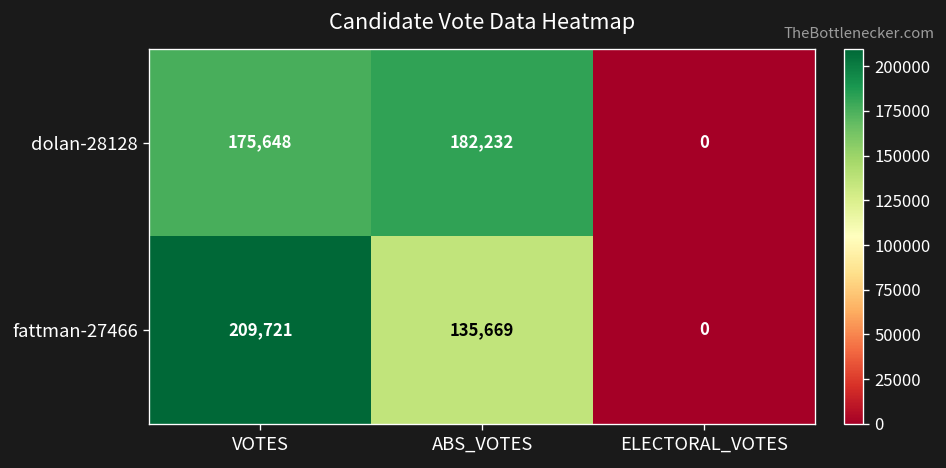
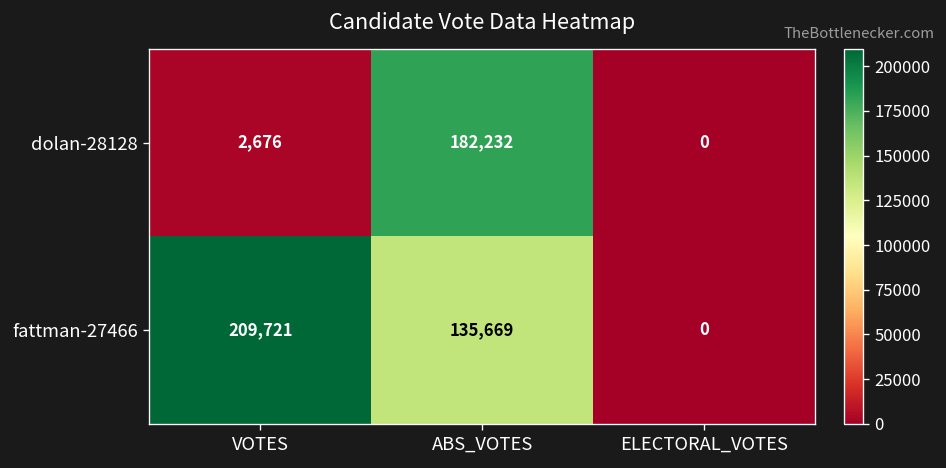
  {
    "dolan-28128": {
-     "VOTES": "175,648",
+     "VOTES": "2,676",
      "ABS_VOTES": "182,232",
      "ELECTORAL_VOTES": "0"
    },
    "fattman-27466": {
      "VOTES": "209,721",
      "ABS_VOTES": "135,669",
      "ELECTORAL_VOTES": "0"
    }
  }
